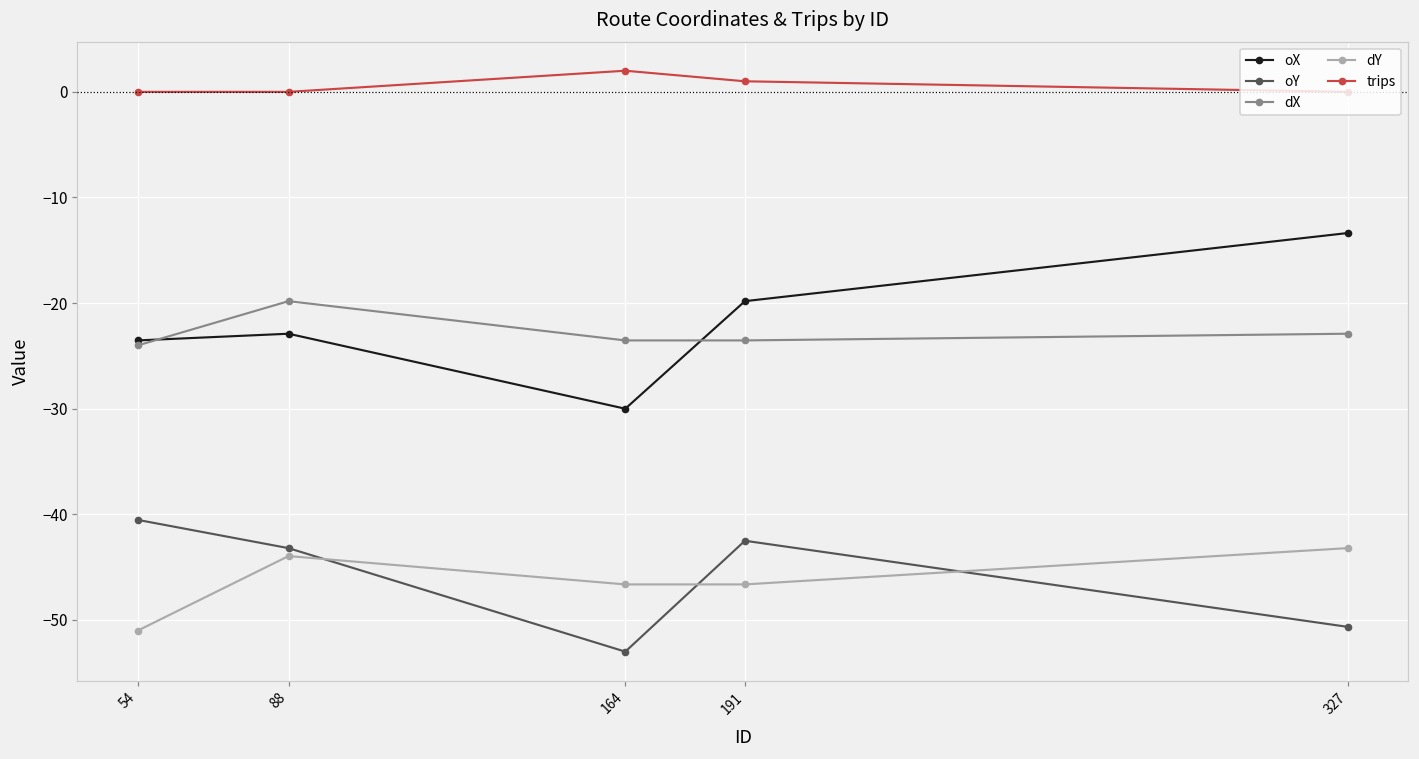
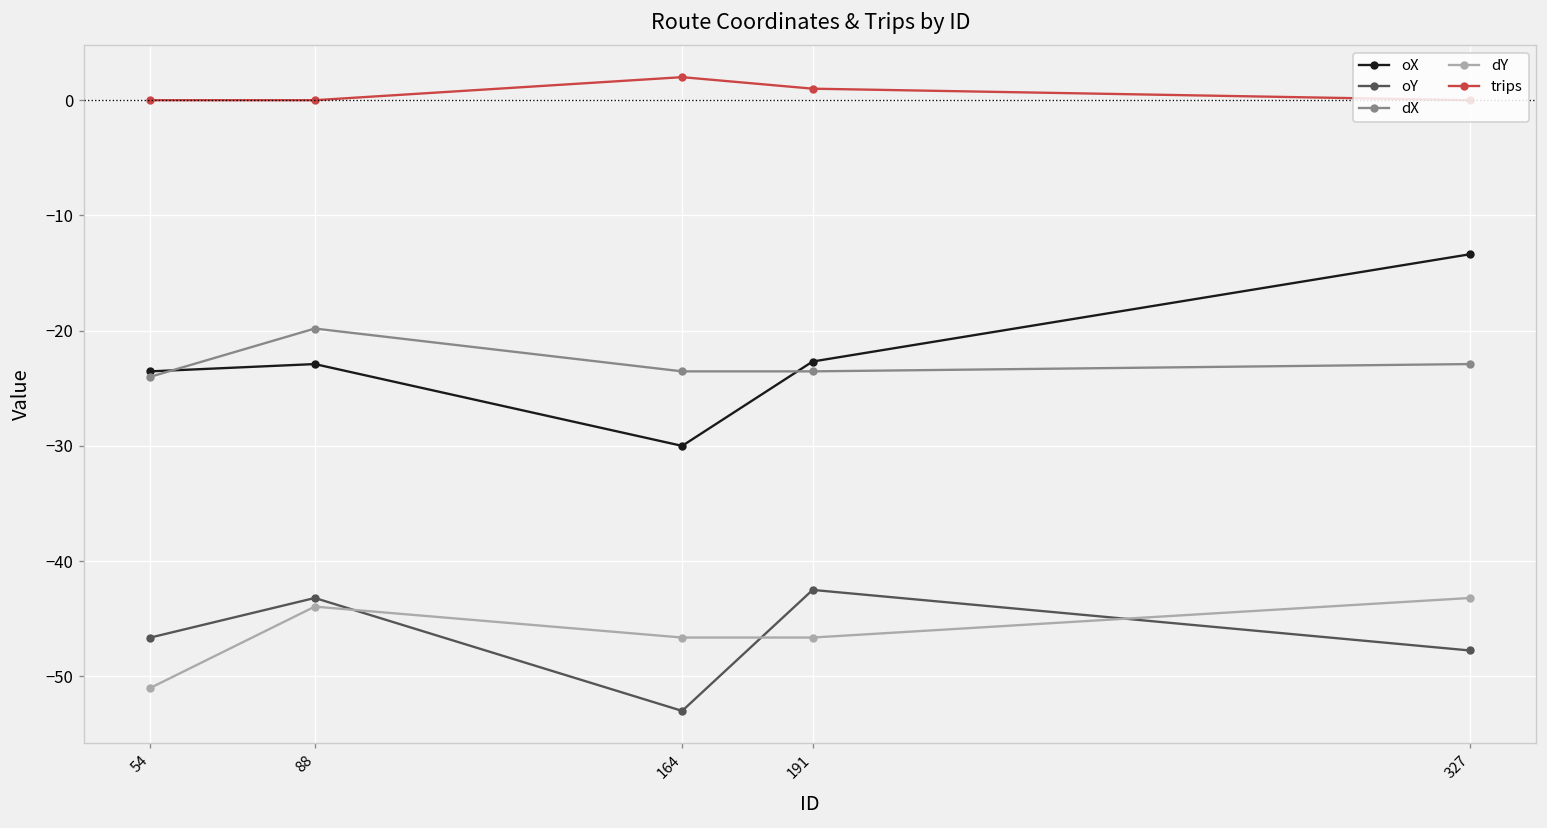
  {
    "oX": {
      "54": -24,
      "88": -23,
      "164": -30,
-     "191": -20,
+     "191": -23,
      "327": -13
    },
    "oY": {
-     "54": -41,
+     "54": -47,
      "88": -43,
      "164": -53,
      "191": -43,
-     "327": -51
+     "327": -48
    },
    "trips": {
      "54": 0,
      "88": 0,
      "164": 2,
      "191": 1
    }
  }
